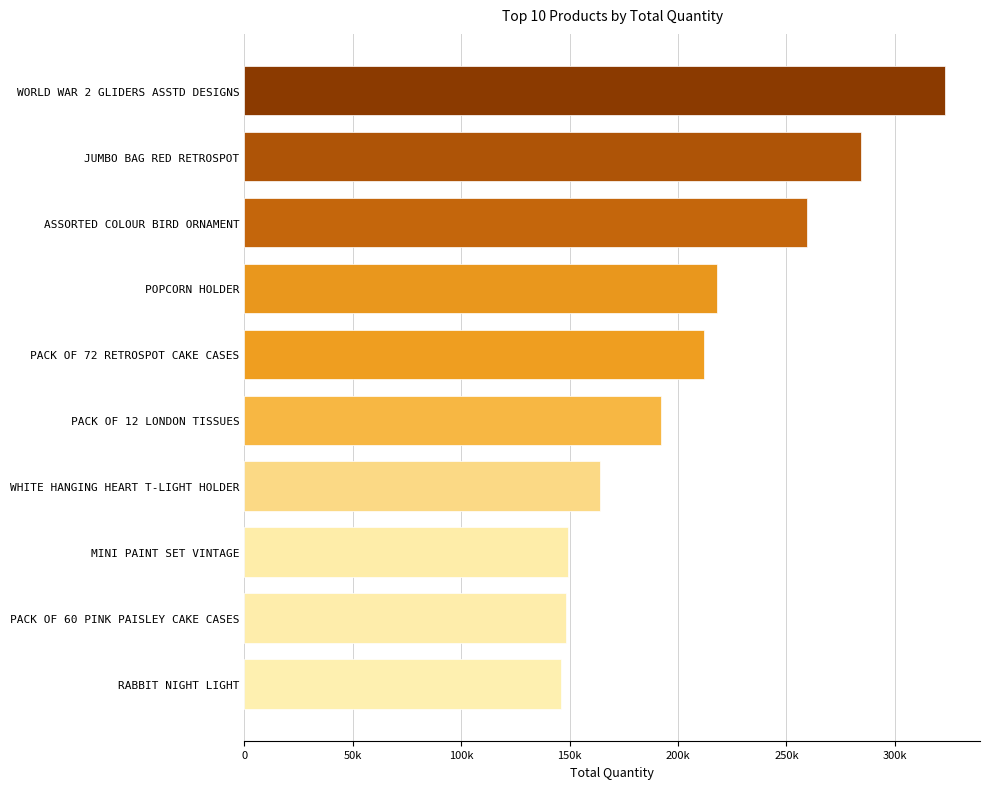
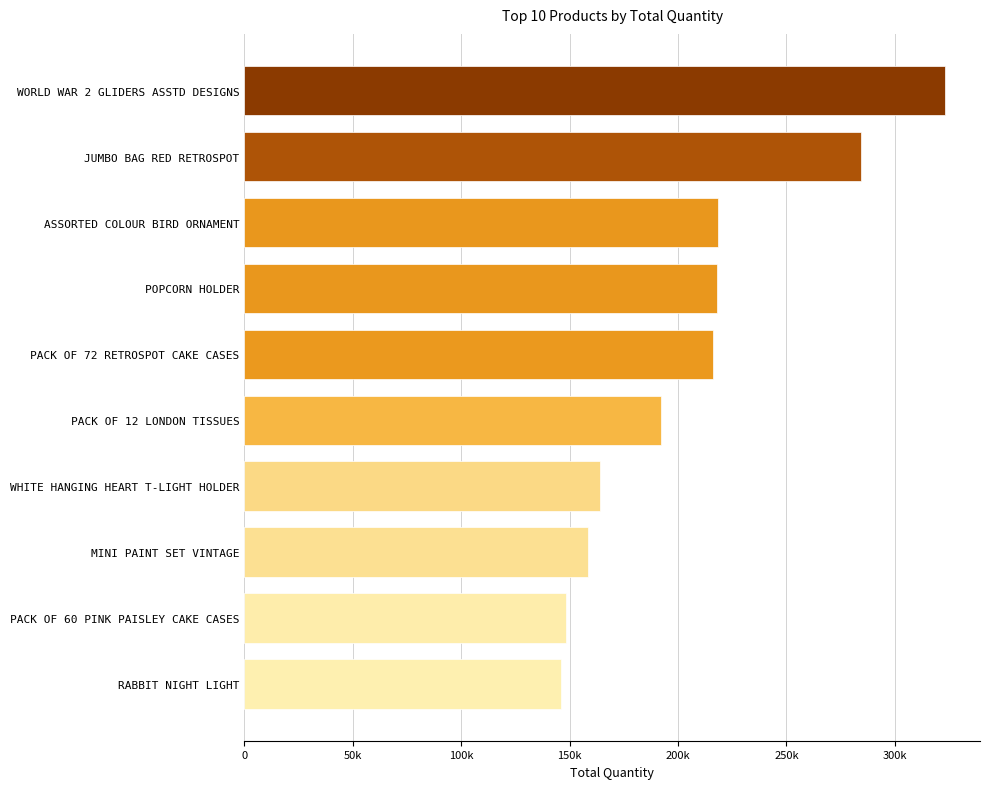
  {
    "WORLD WAR 2 GLIDERS ASSTD DESIGNS": 323000,
    "JUMBO BAG RED RETROSPOT": 284000,
-   "ASSORTED COLOUR BIRD ORNAMENT": 260000,
+   "ASSORTED COLOUR BIRD ORNAMENT": 218000,
    "POPCORN HOLDER": 218000,
-   "PACK OF 72 RETROSPOT CAKE CASES": 212000,
+   "PACK OF 72 RETROSPOT CAKE CASES": 216000,
    "PACK OF 12 LONDON TISSUES": 192000,
    "WHITE HANGING HEART T-LIGHT HOLDER": 164000,
-   "MINI PAINT SET VINTAGE": 149000,
+   "MINI PAINT SET VINTAGE": 159000,
    "PACK OF 60 PINK PAISLEY CAKE CASES": 149000,
    "RABBIT NIGHT LIGHT": 146000
  }
